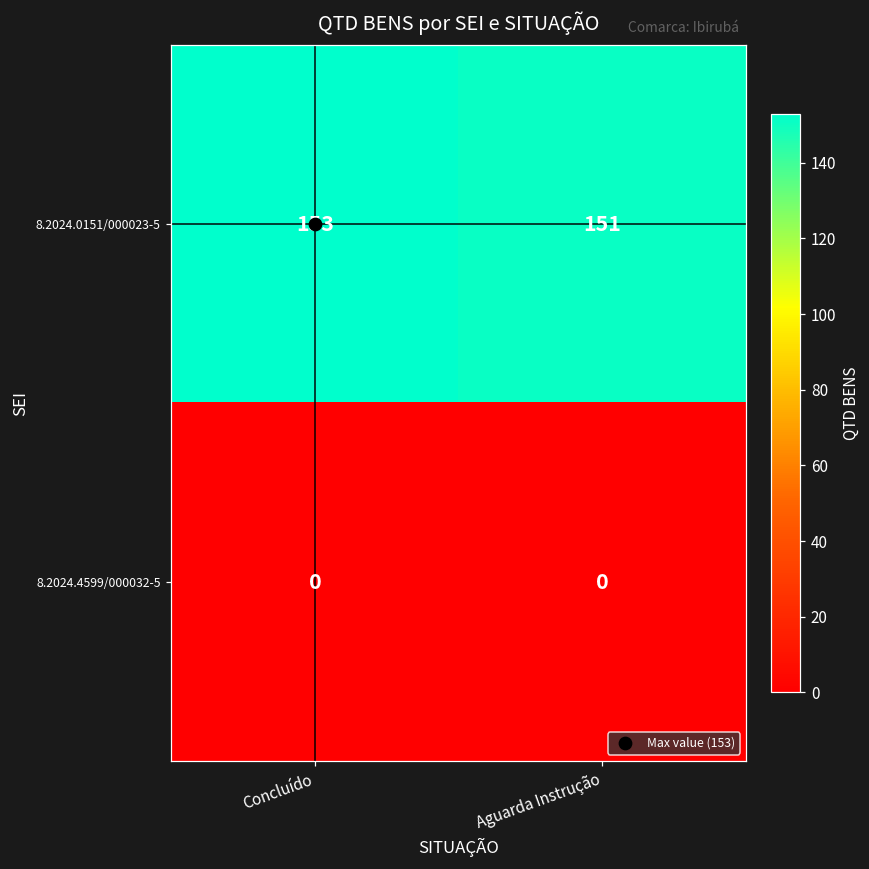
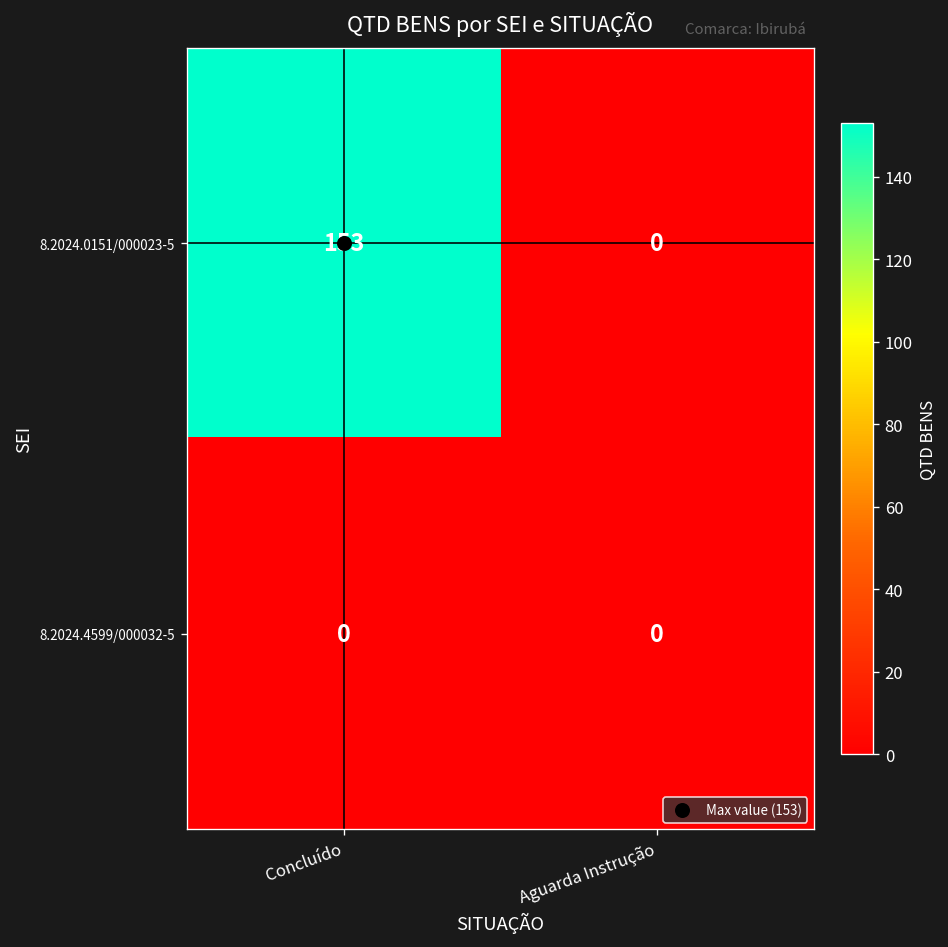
  {
    "8.2024.0151/000023-5": {
-     "Aguarda Instrução": 151
+     "Aguarda Instrução": 0
    },
    "8.2024.4599/000032-5": {
      "Concluído": 0,
      "Aguarda Instrução": 0
    }
  }
